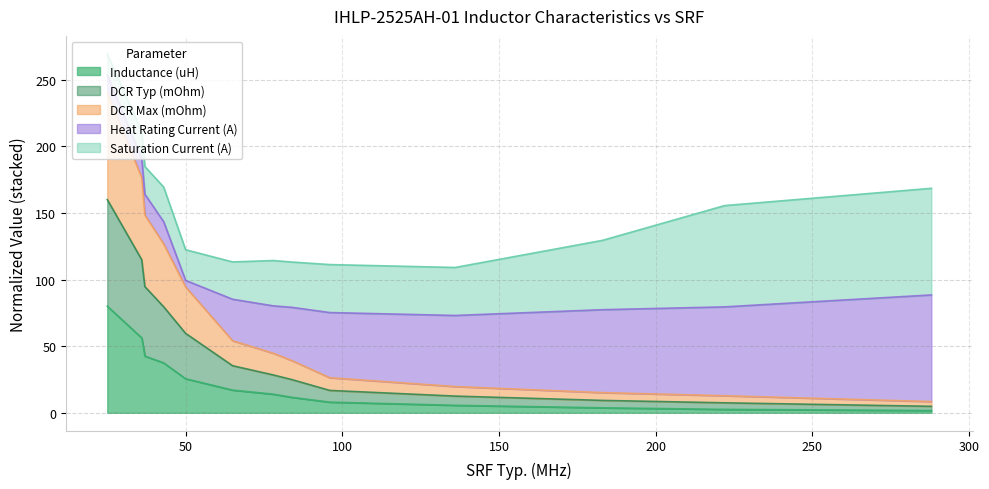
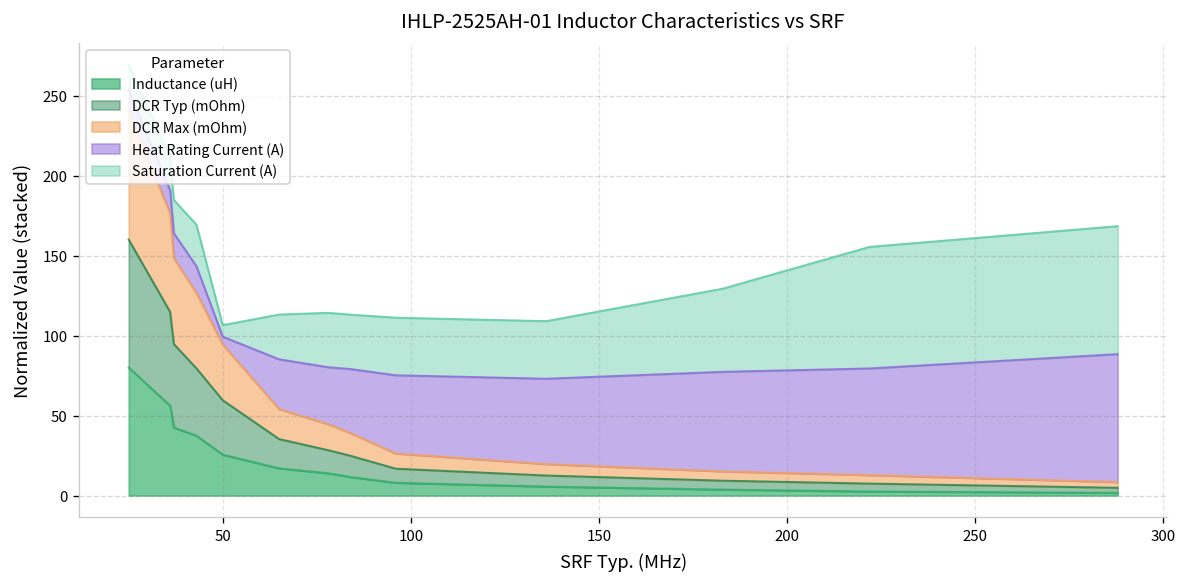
  {
    "DCR Max (mOhm)": {
      "50": 35
    },
    "Heat Rating Current (A)": {
      "50": 5
    },
    "Saturation Current (A)": {
-     "50": 23
+     "50": 7
    }
  }
